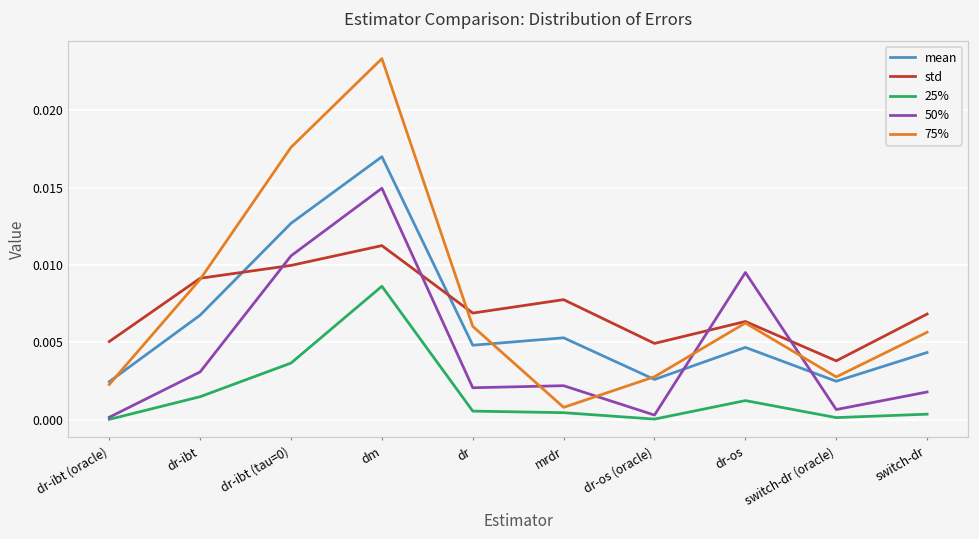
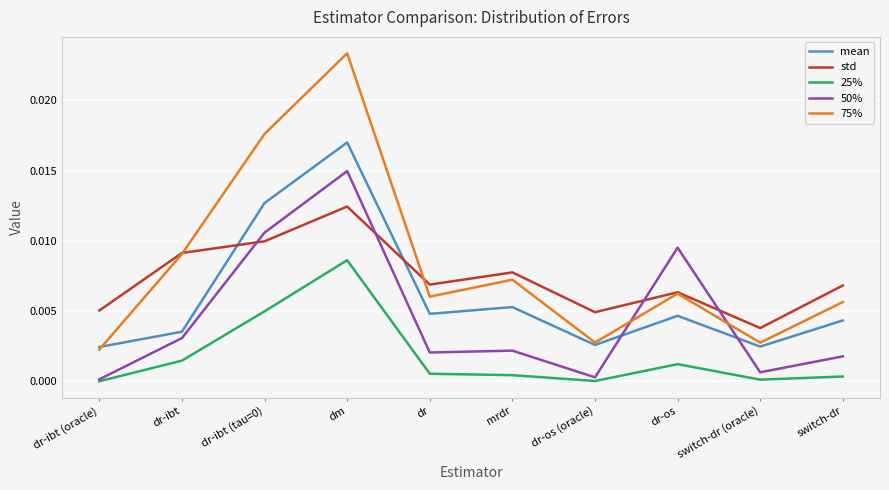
  {
    "mean": {
-     "dr-ibt": 0.0068,
+     "dr-ibt": 0.0035,
      "dr-ibt (tau=0)": 0.0127,
      "dm": 0.0170,
      "dr": 0.0048,
      "mrdr": 0.0053,
      "dr-os": 0.0047,
      "switch-dr (oracle)": 0.0025,
      "switch-dr": 0.0043
    },
    "std": {
      "dr-ibt (oracle)": 0.0050,
      "dr-ibt (tau=0)": 0.0100,
-     "dm": 0.0112,
+     "dm": 0.0124,
      "dr": 0.0069,
      "mrdr": 0.0078,
      "dr-os (oracle)": 0.0049,
      "switch-dr (oracle)": 0.0038,
      "switch-dr": 0.0068
    },
    "25%": {
      "dr-ibt": 0.0015,
-     "dr-ibt (tau=0)": 0.0037,
+     "dr-ibt (tau=0)": 0.0050,
      "dm": 0.0086,
      "dr": 0.0006,
      "mrdr": 0.0005,
      "dr-os (oracle)": 0.0000,
      "dr-os": 0.0012,
      "switch-dr (oracle)": 0.0001,
      "switch-dr": 0.0004
    },
    "50%": {
      "dr-ibt": 0.0031,
      "dr-ibt (tau=0)": 0.0106,
      "dm": 0.0150,
      "dr": 0.0021,
      "mrdr": 0.0022,
      "dr-os (oracle)": 0.0003,
      "dr-os": 0.0095,
      "switch-dr (oracle)": 0.0007,
      "switch-dr": 0.0018
    },
    "75%": {
      "dr-ibt (tau=0)": 0.0176,
      "dm": 0.0233,
      "dr": 0.0060,
-     "mrdr": 0.0008,
+     "mrdr": 0.0072,
      "switch-dr (oracle)": 0.0028,
      "switch-dr": 0.0056
    }
  }
